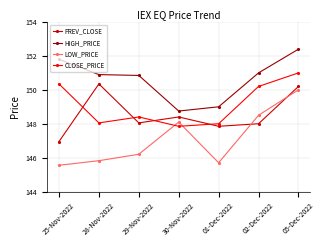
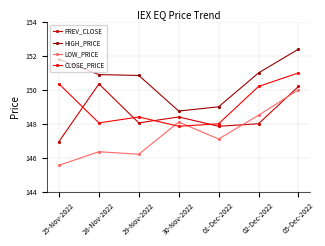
  {
    "LOW_PRICE": {
      "25-Nov-2022": 145.6,
-     "28-Nov-2022": 145.8,
+     "28-Nov-2022": 146.4,
      "29-Nov-2022": 146.2,
      "30-Nov-2022": 148.1,
-     "01-Dec-2022": 145.7,
+     "01-Dec-2022": 147.1,
      "02-Dec-2022": 148.5,
      "05-Dec-2022": 150.0
    }
  }
